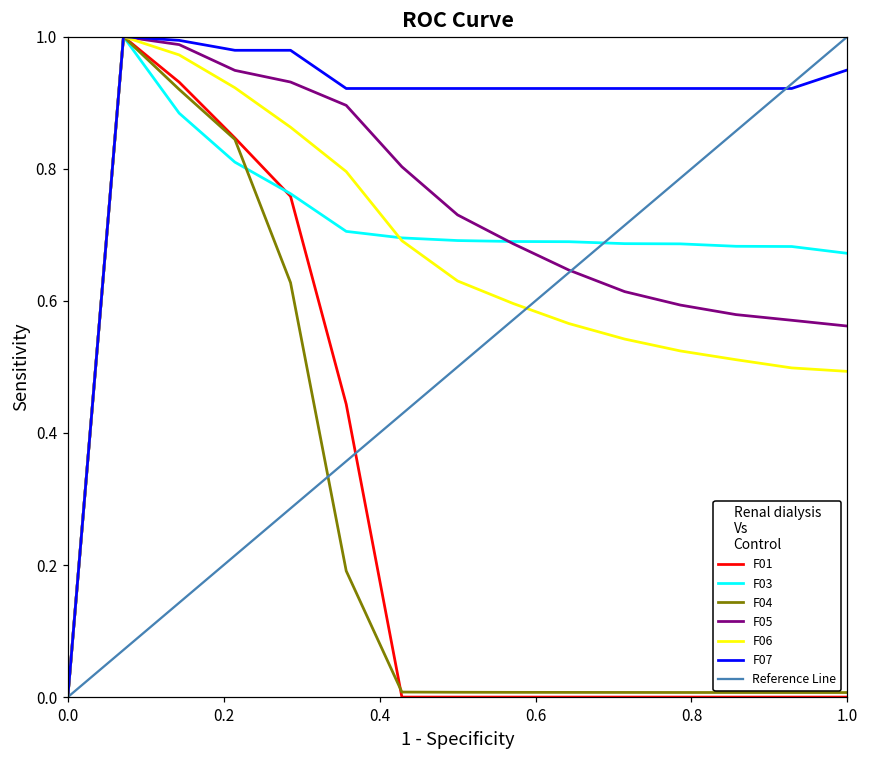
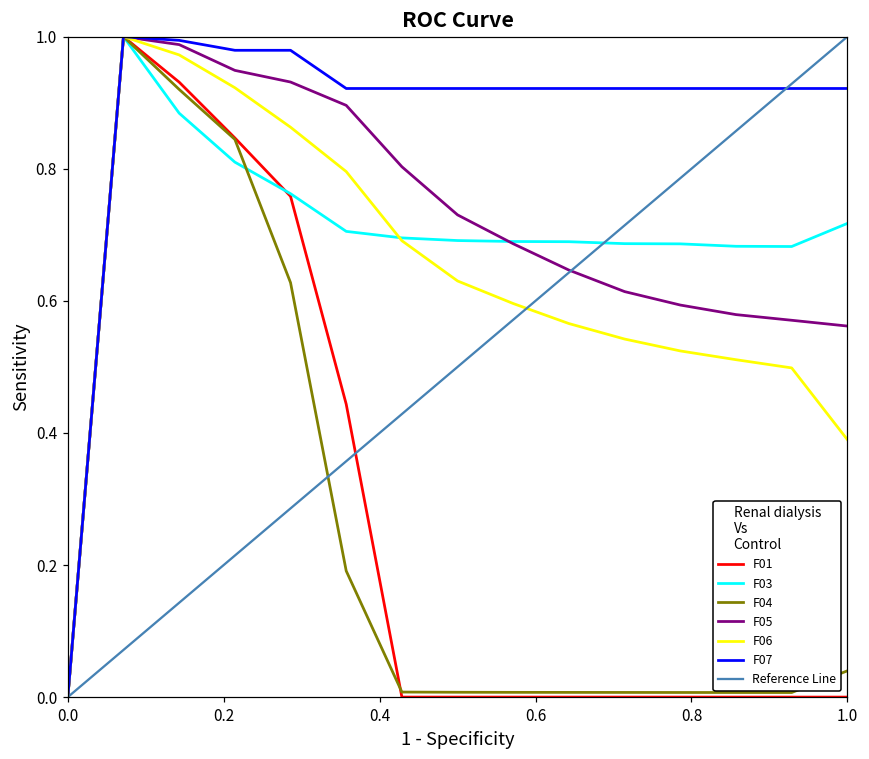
  {
    "F01": {
      "1.0": 0.00
    },
    "F03": {
-     "1.0": 0.67
+     "1.0": 0.72
    },
    "F04": {
-     "1.0": 0.01
+     "1.0": 0.04
    },
    "F05": {
      "1.0": 0.56
    },
    "F06": {
-     "1.0": 0.49
+     "1.0": 0.39
    },
    "F07": {
-     "1.0": 0.95
+     "1.0": 0.92
    },
    "Reference Line": {
      "1.0": 1.00
    }
  }
